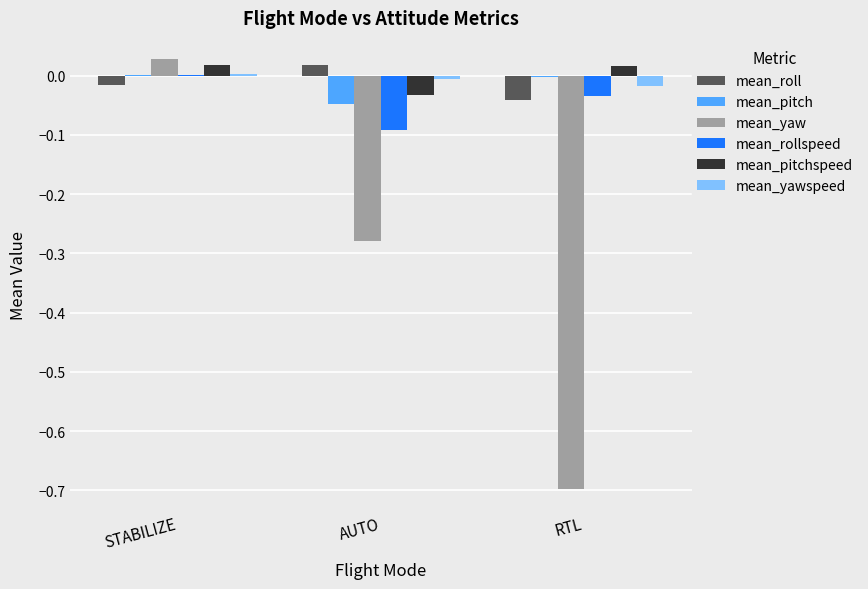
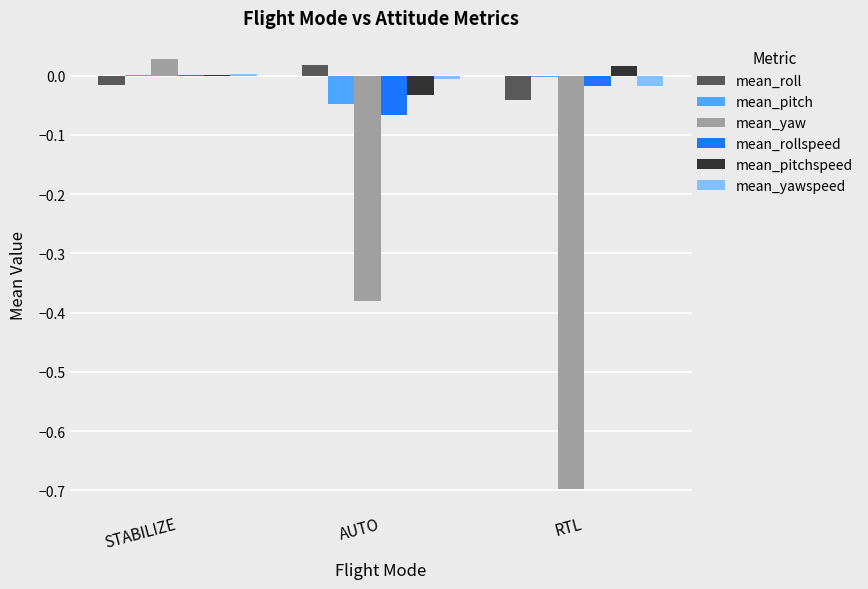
  {
    "mean_roll": {
      "STABILIZE": -0.02,
      "AUTO": 0.02,
      "RTL": -0.04
    },
    "mean_yaw": {
      "STABILIZE": 0.03,
-     "AUTO": -0.28,
+     "AUTO": -0.38,
      "RTL": -0.70
    },
    "mean_rollspeed": {
-     "AUTO": -0.09,
-     "RTL": -0.03
+     "AUTO": -0.07,
+     "RTL": -0.02
    },
    "mean_pitchspeed": {
-     "STABILIZE": 0.02,
+     "STABILIZE": 0.00,
      "AUTO": -0.03,
      "RTL": 0.02
    }
  }
